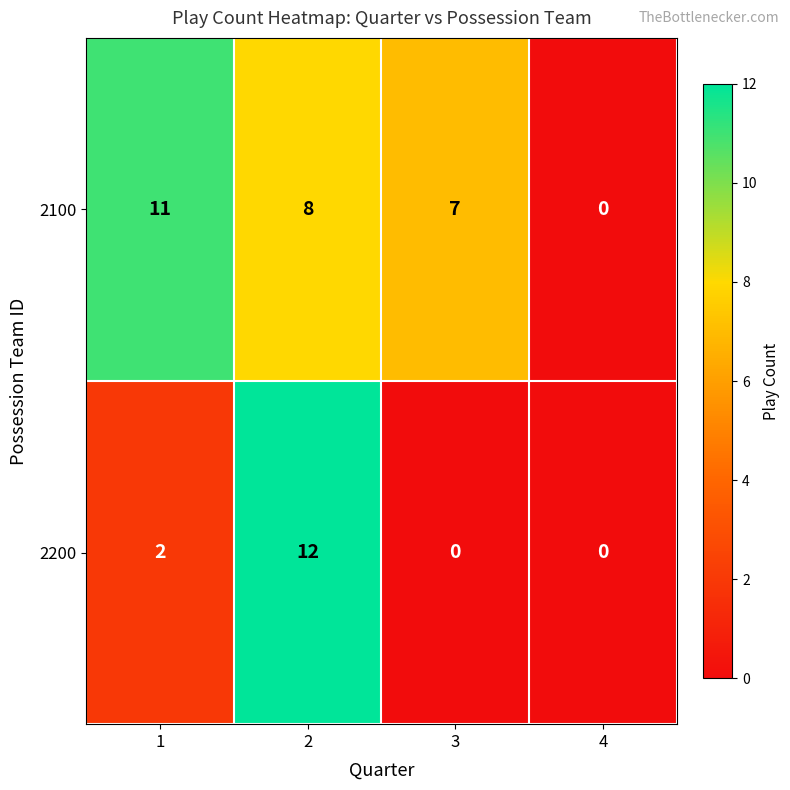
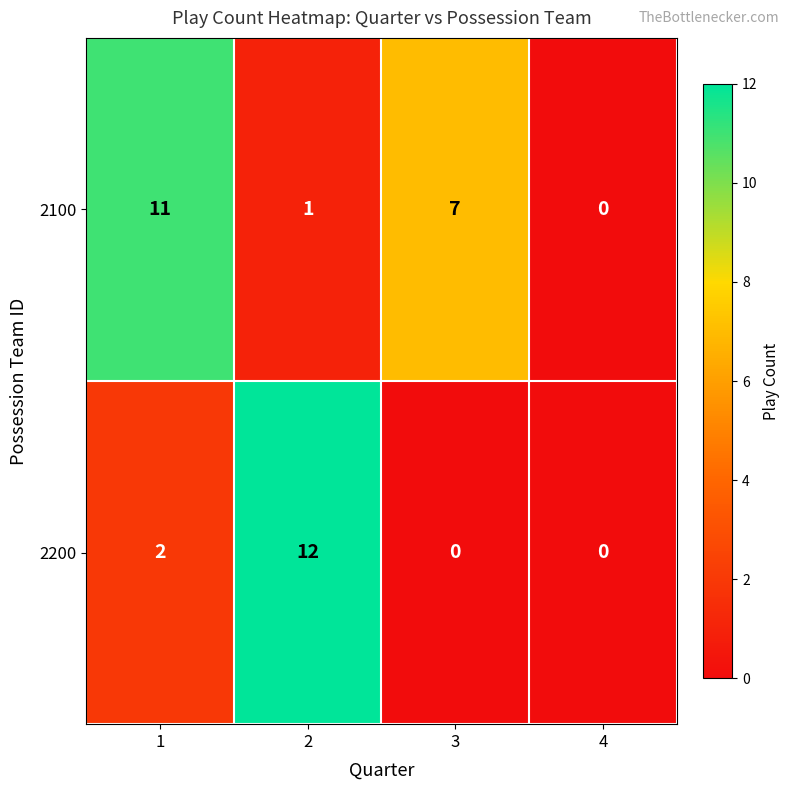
  {
    "2100": {
      "1": 11,
-     "2": 8,
+     "2": 1,
      "3": 7,
      "4": 0
    },
    "2200": {
      "1": 2,
      "2": 12,
      "3": 0,
      "4": 0
    }
  }
